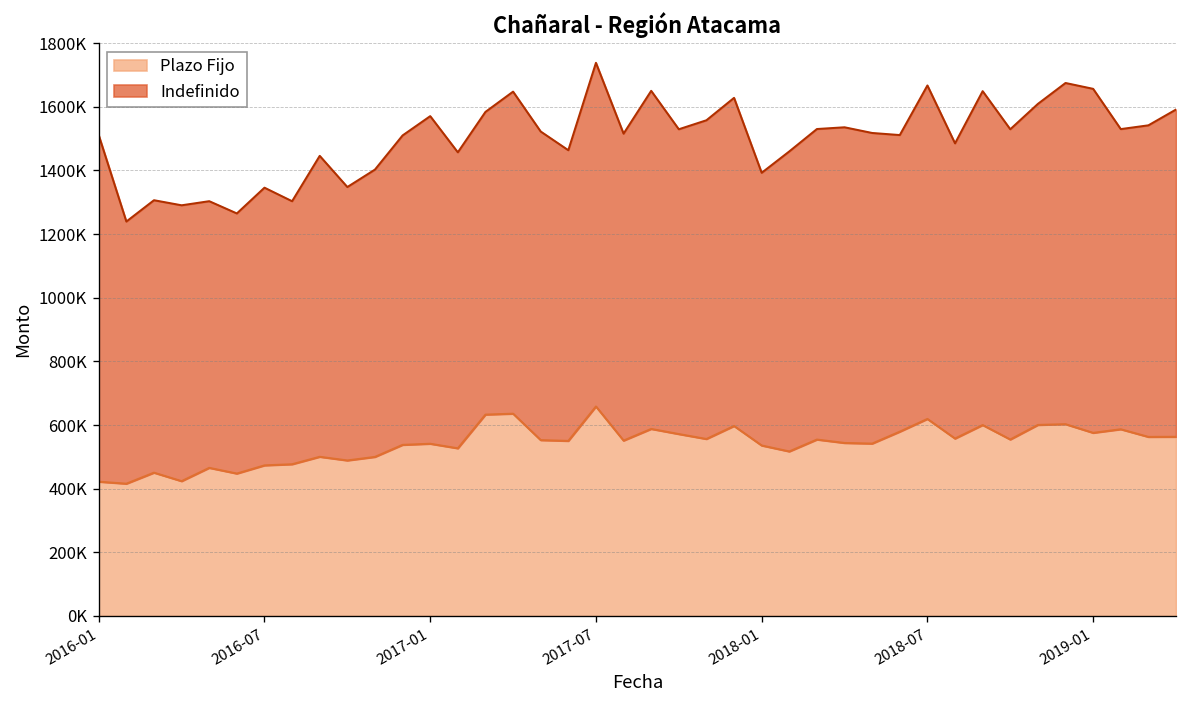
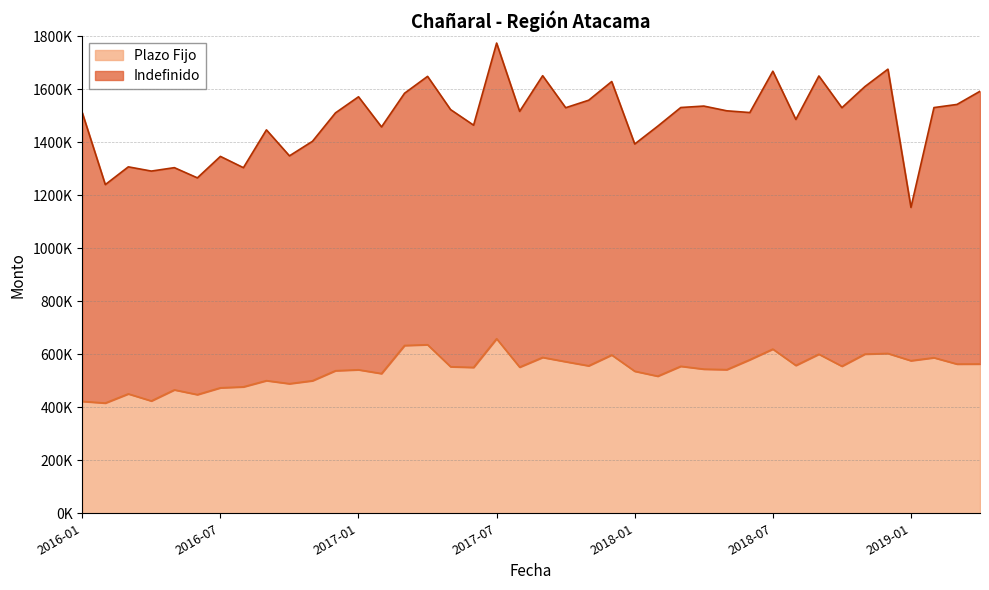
  {
    "Plazo Fijo": {
      "2016-01": 420000,
      "2016-07": 470000,
      "2017-01": 540000,
      "2017-07": 660000,
      "2018-01": 540000,
      "2018-07": 620000,
      "2019-01": 580000
    },
    "Indefinido": {
      "2016-01": 1090000,
      "2016-07": 870000,
      "2017-01": 1030000,
-     "2017-07": 1080000,
+     "2017-07": 1120000,
      "2018-01": 860000,
      "2018-07": 1050000,
-     "2019-01": 1080000
+     "2019-01": 580000
    }
  }
